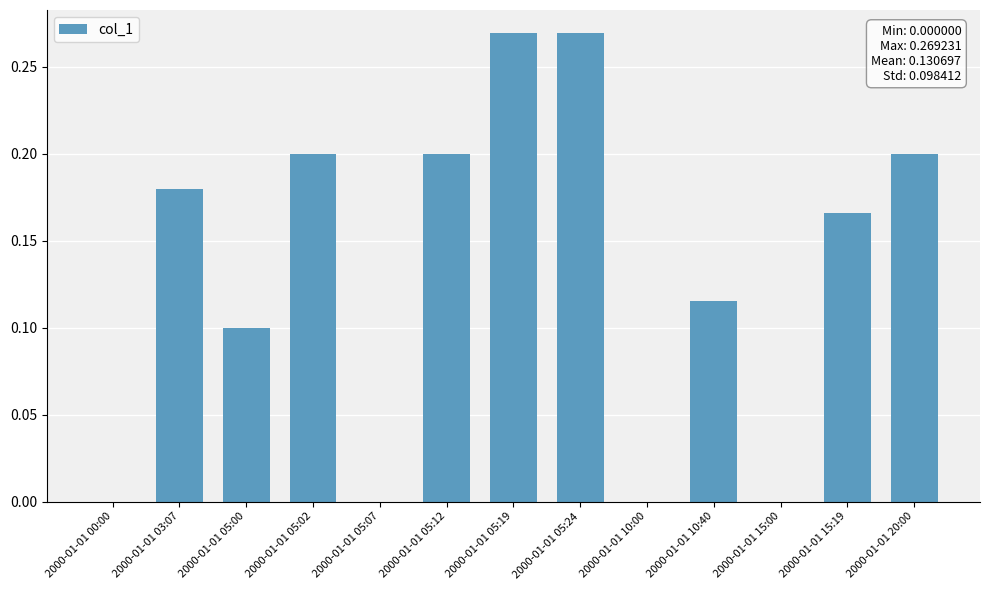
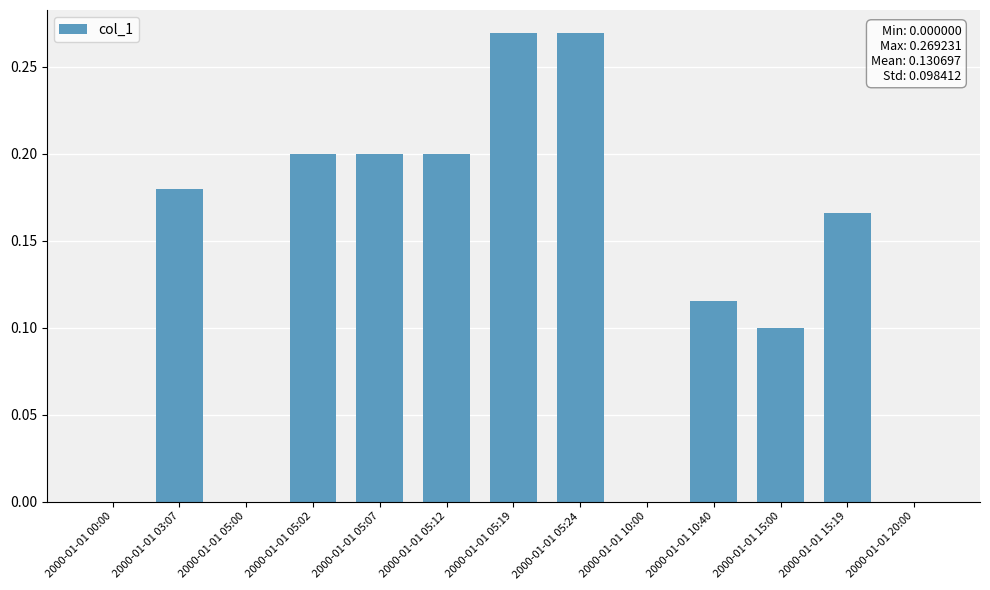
  {
    "2000-01-01 00:00": 0.0,
    "2000-01-01 03:07": 0.179,
-   "2000-01-01 05:00": 0.1,
+   "2000-01-01 05:00": 0.0,
    "2000-01-01 05:02": 0.2,
-   "2000-01-01 05:07": 0.0,
+   "2000-01-01 05:07": 0.2,
    "2000-01-01 05:12": 0.2,
    "2000-01-01 05:19": 0.269,
    "2000-01-01 05:24": 0.269,
    "2000-01-01 10:00": 0.0,
    "2000-01-01 10:40": 0.115,
-   "2000-01-01 15:00": 0.0,
+   "2000-01-01 15:00": 0.1,
    "2000-01-01 15:19": 0.166,
-   "2000-01-01 20:00": 0.2
+   "2000-01-01 20:00": 0.0
  }
